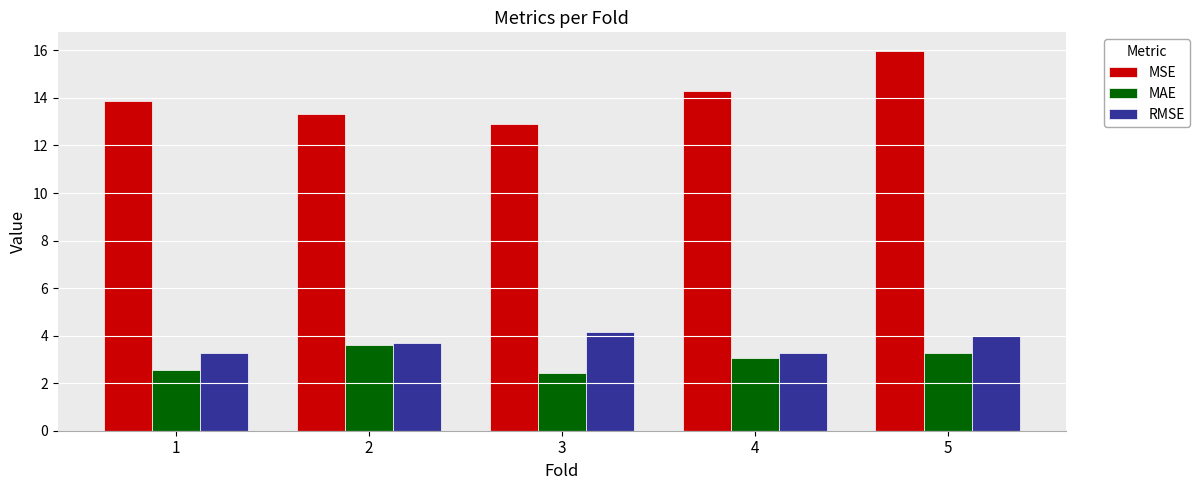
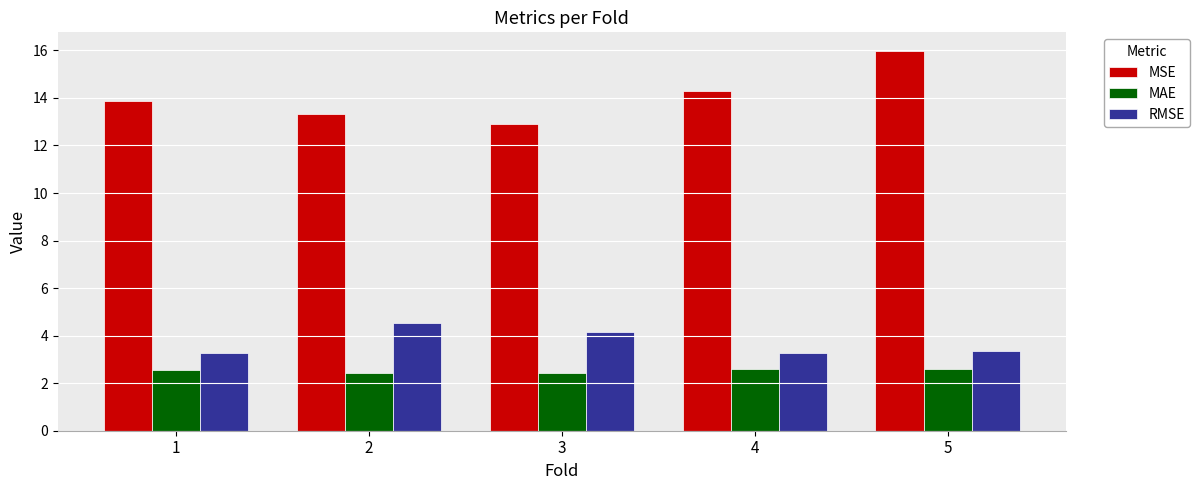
  {
    "MSE": {
      "1": 13.9,
      "2": 13.3,
      "3": 12.9,
      "4": 14.3,
      "5": 16.0
    },
    "MAE": {
      "1": 2.5,
-     "2": 3.6,
+     "2": 2.4,
      "3": 2.4,
-     "4": 3.1,
-     "5": 3.3
+     "4": 2.6,
+     "5": 2.6
    },
    "RMSE": {
      "1": 3.3,
-     "2": 3.7,
+     "2": 4.5,
      "3": 4.2,
      "4": 3.3,
-     "5": 4.0
+     "5": 3.3
    }
  }
